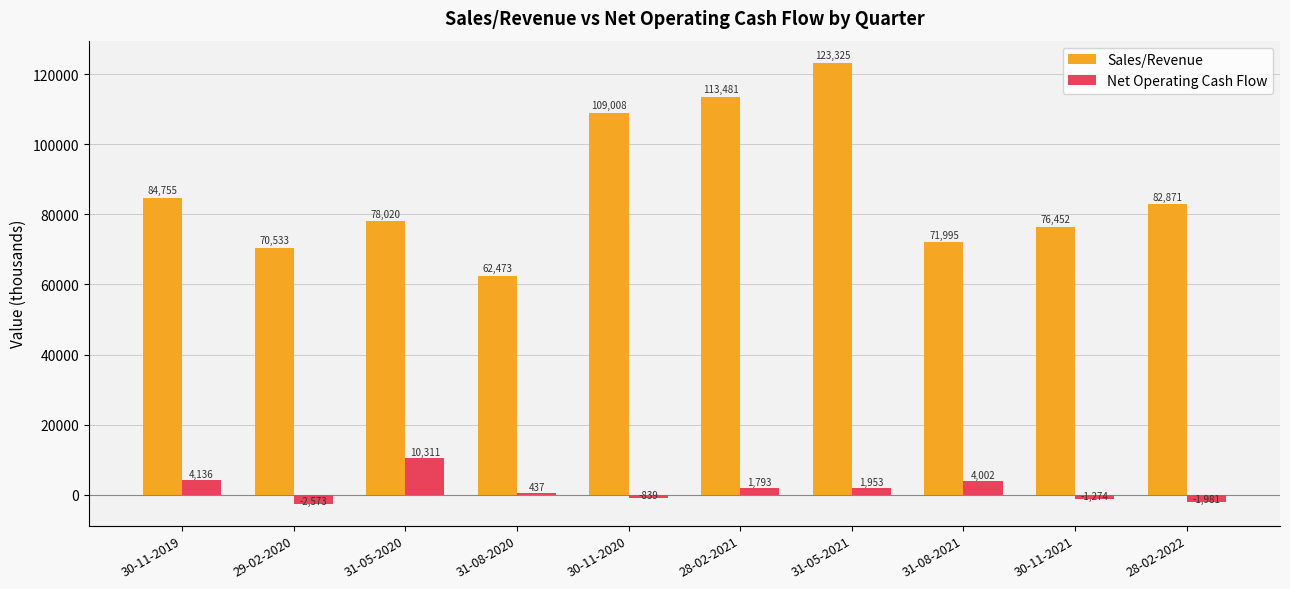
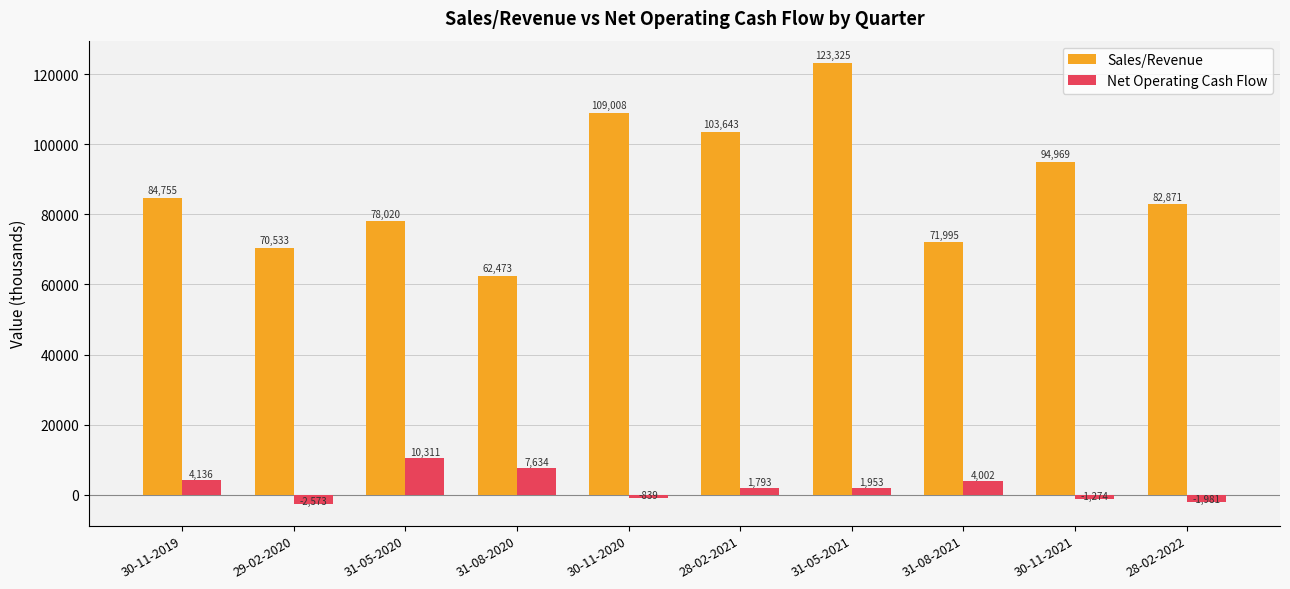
  {
    "Sales/Revenue": {
      "30-11-2019": "84,755",
      "29-02-2020": "70,533",
      "31-05-2020": "78,020",
      "31-08-2020": "62,473",
      "30-11-2020": "109,008",
-     "28-02-2021": "113,481",
+     "28-02-2021": "103,643",
      "31-05-2021": "123,325",
      "31-08-2021": "71,995",
-     "30-11-2021": "76,452",
+     "30-11-2021": "94,969",
      "28-02-2022": "82,871"
    },
    "Net Operating Cash Flow": {
      "30-11-2019": "4,136",
      "29-02-2020": "-2,573",
      "31-05-2020": "10,311",
-     "31-08-2020": "437",
+     "31-08-2020": "7,634",
      "30-11-2020": "-839",
      "28-02-2021": "1,793",
      "31-05-2021": "1,953",
      "31-08-2021": "4,002",
      "30-11-2021": "-1,274",
      "28-02-2022": "-1,981"
    }
  }
